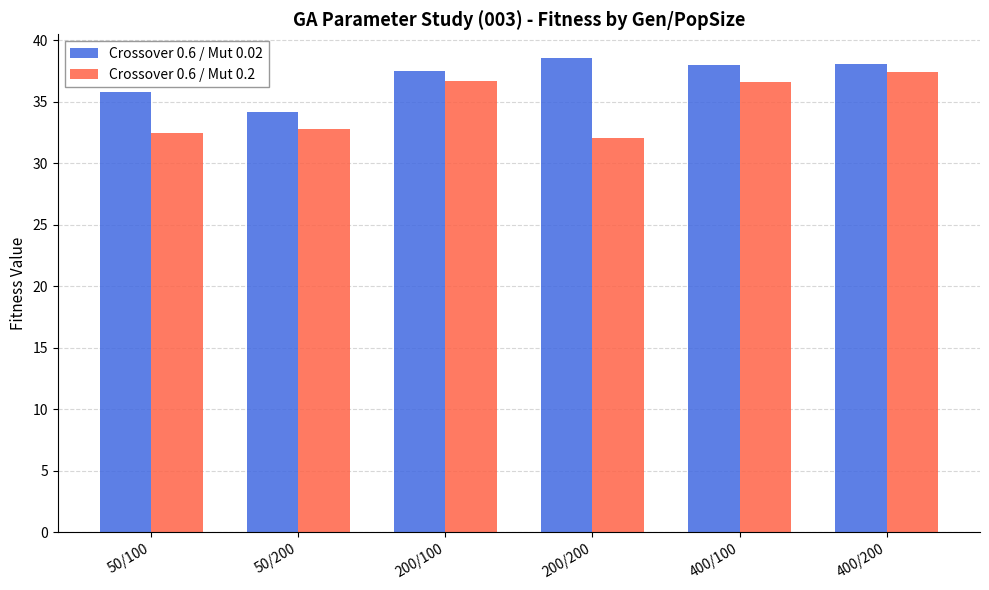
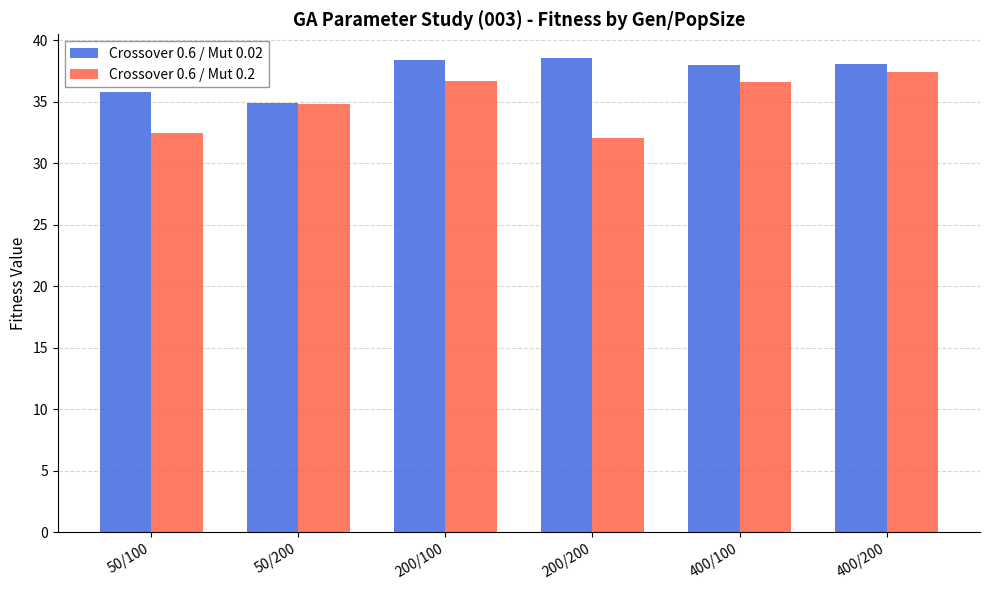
  {
    "Crossover 0.6 / Mut 0.02": {
      "50/100": 35.8,
-     "50/200": 34.2,
-     "200/100": 37.5,
+     "50/200": 34.9,
+     "200/100": 38.4,
      "200/200": 38.6,
      "400/100": 38.0,
      "400/200": 38.0
    },
    "Crossover 0.6 / Mut 0.2": {
      "50/100": 32.4,
-     "50/200": 32.8,
+     "50/200": 34.8,
      "200/100": 36.7,
      "200/200": 32.1,
      "400/100": 36.6,
      "400/200": 37.4
    }
  }
